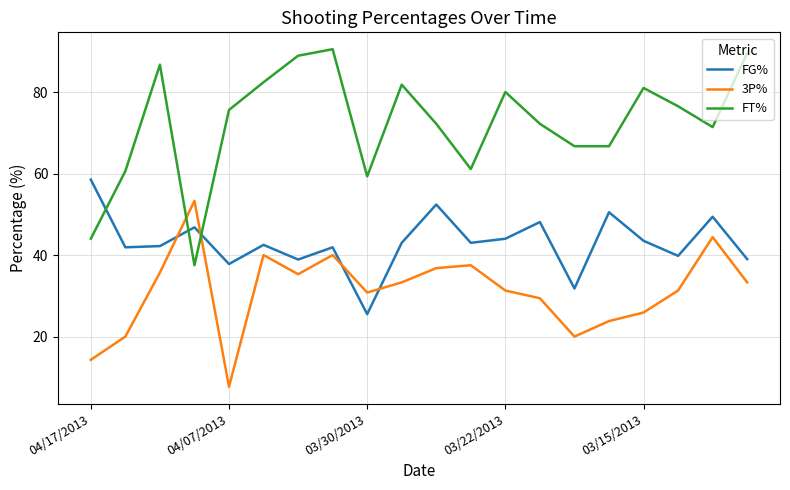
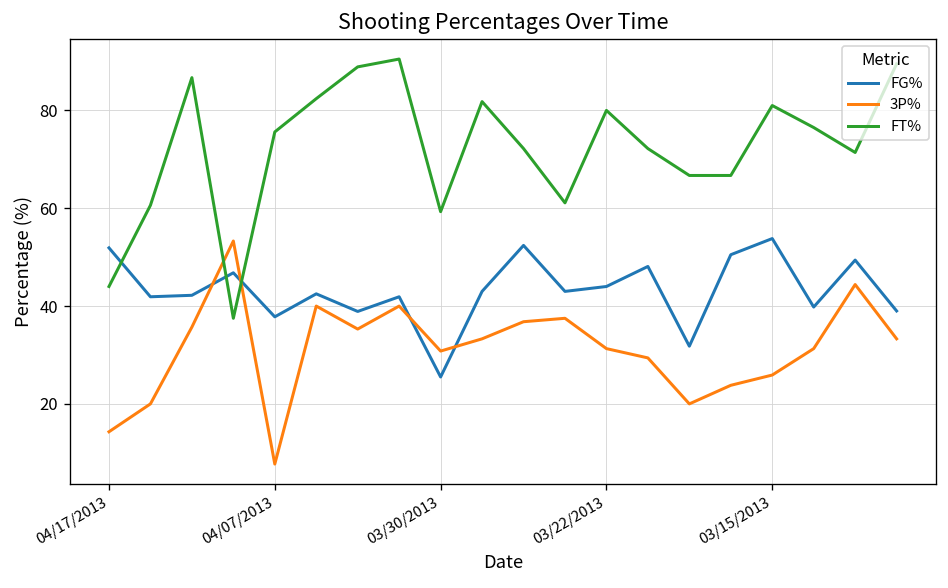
  {
    "FG%": {
-     "04/17/2013": 59,
+     "04/17/2013": 52,
      "04/07/2013": 38,
      "03/30/2013": 26,
      "03/22/2013": 44,
-     "03/15/2013": 44
+     "03/15/2013": 54
    },
    "3P%": {
      "04/17/2013": 14,
      "04/07/2013": 8,
      "03/30/2013": 31,
      "03/22/2013": 31,
      "03/15/2013": 26
    },
    "FT%": {
      "04/17/2013": 44,
      "04/07/2013": 76,
      "03/30/2013": 59,
      "03/22/2013": 80,
      "03/15/2013": 81
    }
  }
